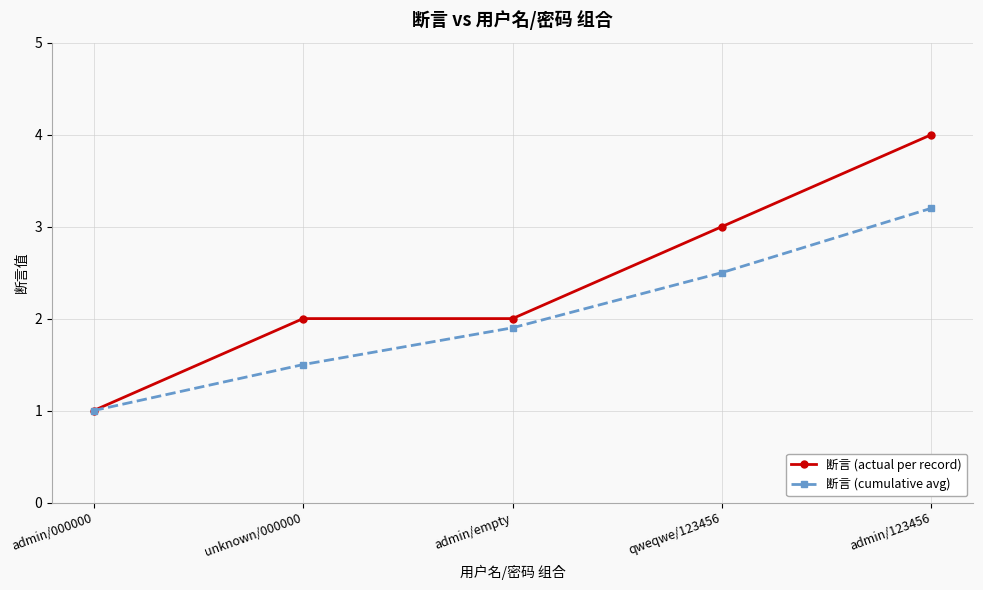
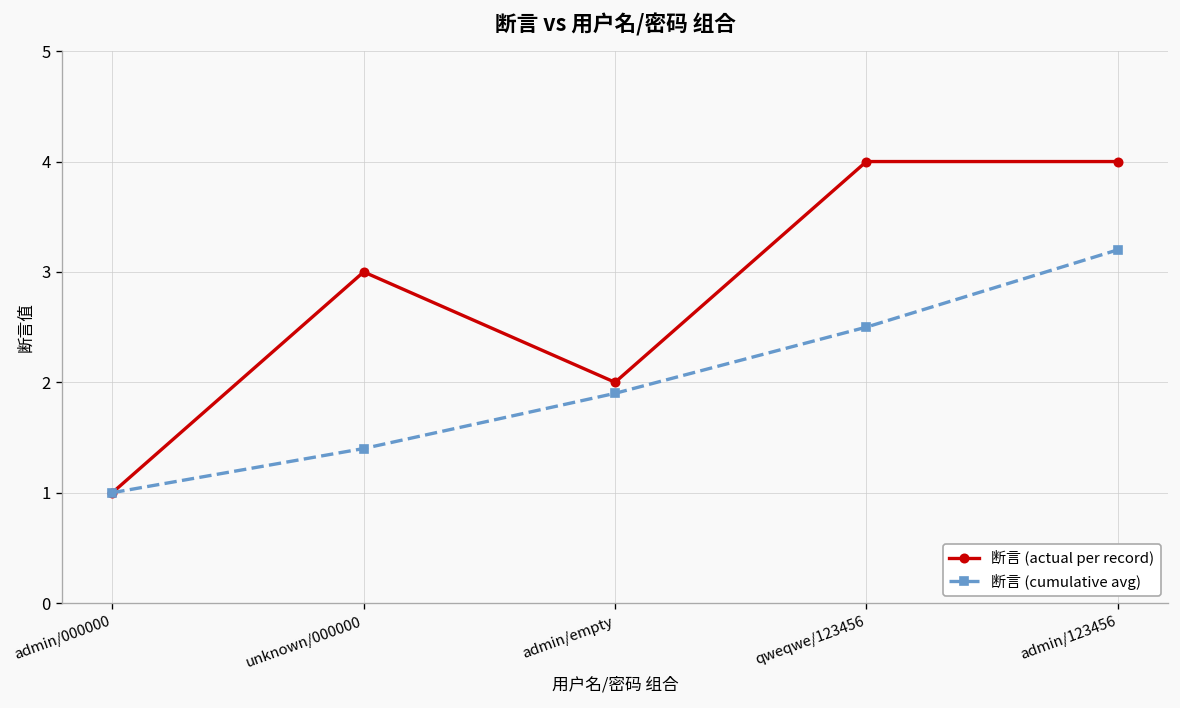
  {
    "断言 (actual per record)": {
-     "unknown/000000": 2,
+     "unknown/000000": 3,
      "admin/empty": 2,
-     "qweqwe/123456": 3,
+     "qweqwe/123456": 4,
      "admin/123456": 4
    },
    "断言 (cumulative avg)": {
-     "unknown/000000": 1.5,
+     "unknown/000000": 1.4,
      "admin/empty": 1.9,
      "qweqwe/123456": 2.5,
      "admin/123456": 3.2
    }
  }
